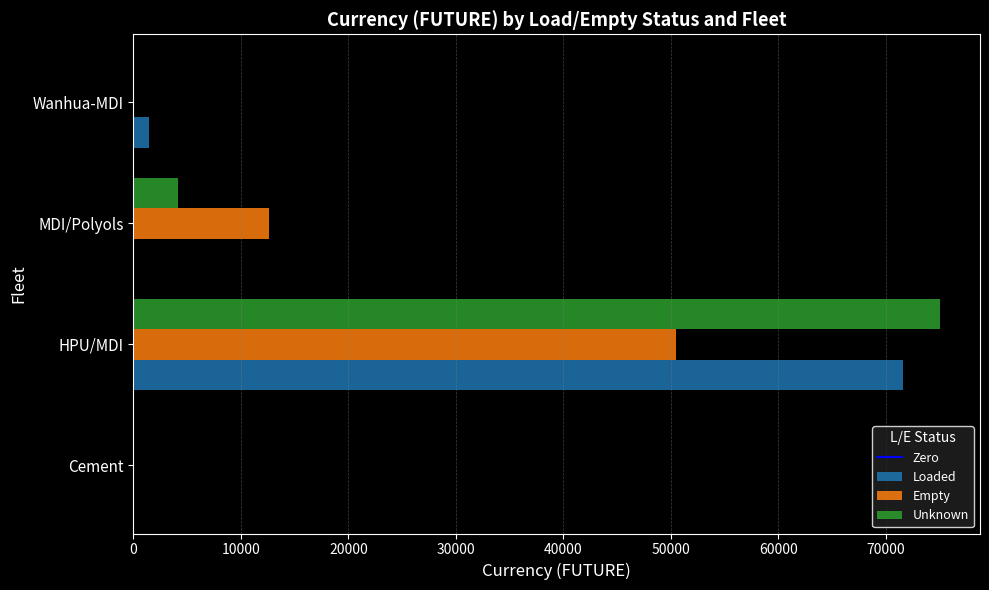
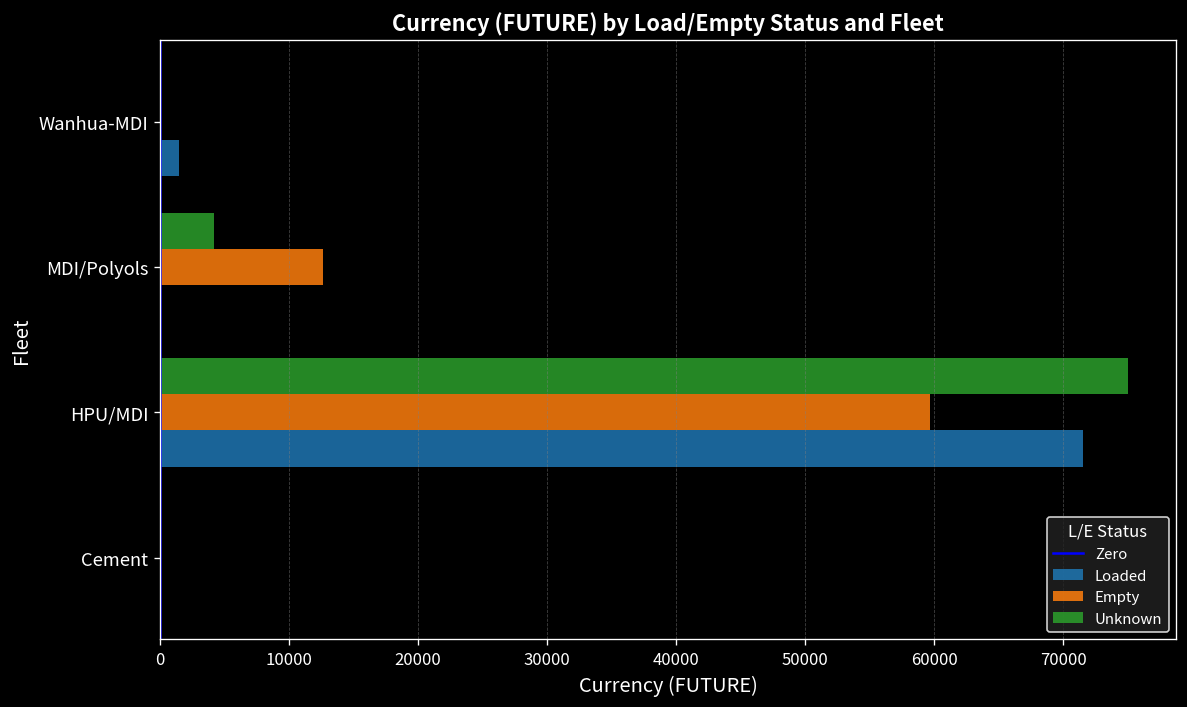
  {
    "Loaded": {
      "Wanhua-MDI": 1500,
      "MDI/Polyols": 0,
      "HPU/MDI": 71600,
      "Cement": 0
    },
    "Empty": {
      "Wanhua-MDI": 0,
      "MDI/Polyols": 12600,
-     "HPU/MDI": 50500,
+     "HPU/MDI": 59700,
      "Cement": 0
    },
    "Unknown": {
      "Wanhua-MDI": 0,
      "MDI/Polyols": 4200,
      "HPU/MDI": 75000,
      "Cement": 0
    }
  }
